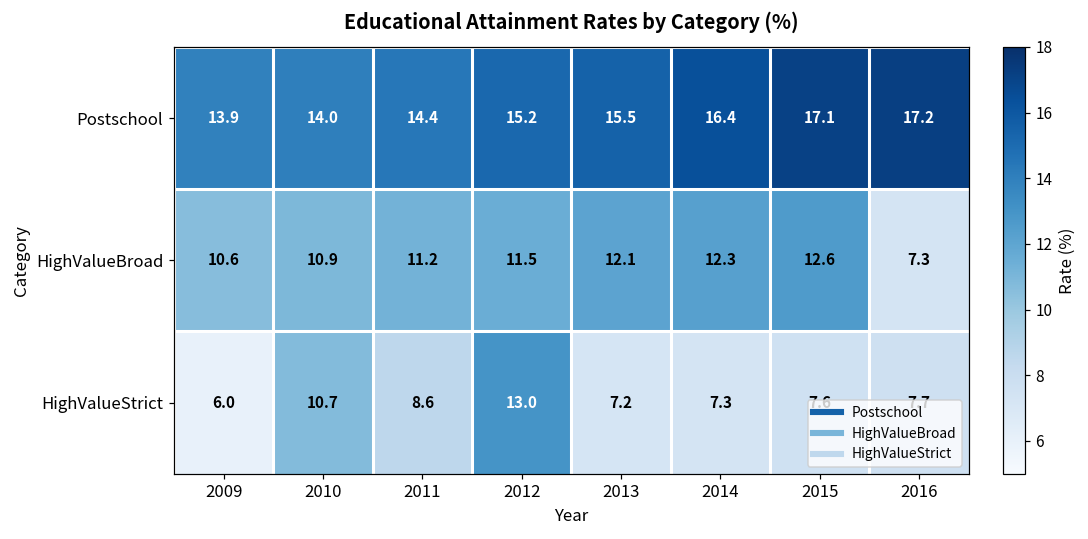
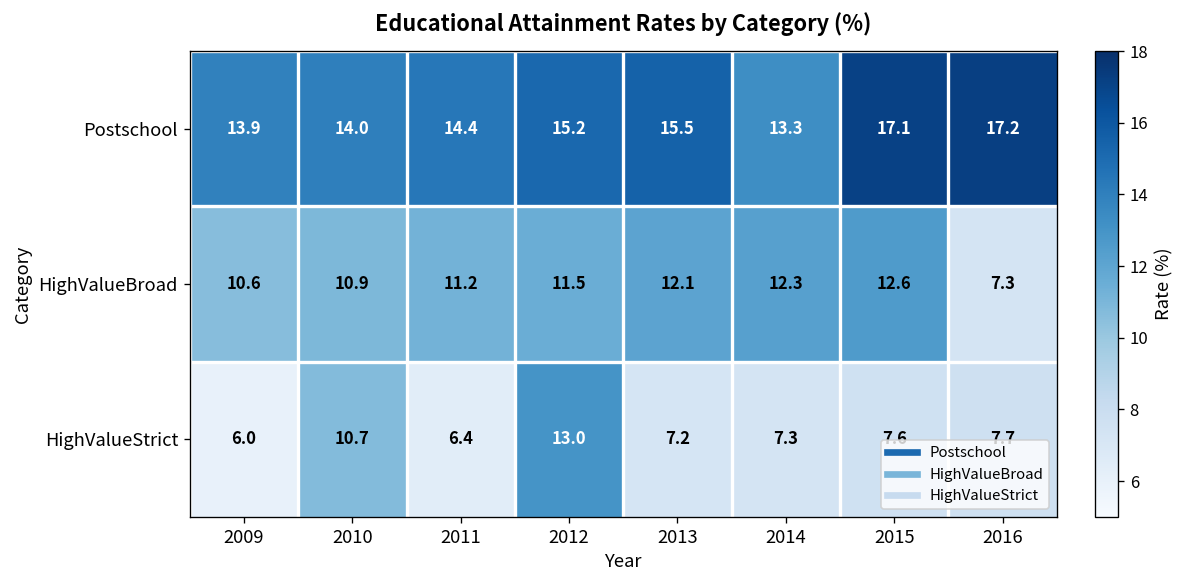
  {
    "Postschool": {
      "2009": 13.9,
      "2010": 14.0,
      "2011": 14.4,
      "2012": 15.2,
      "2013": 15.5,
-     "2014": 16.4,
+     "2014": 13.3,
      "2015": 17.1,
      "2016": 17.2
    },
    "HighValueBroad": {
      "2009": 10.6,
      "2010": 10.9,
      "2011": 11.2,
      "2012": 11.5,
      "2013": 12.1,
      "2014": 12.3,
      "2015": 12.6,
      "2016": 7.3
    },
    "HighValueStrict": {
      "2009": 6.0,
      "2010": 10.7,
-     "2011": 8.6,
+     "2011": 6.4,
      "2012": 13.0,
      "2013": 7.2,
      "2014": 7.3
    }
  }
